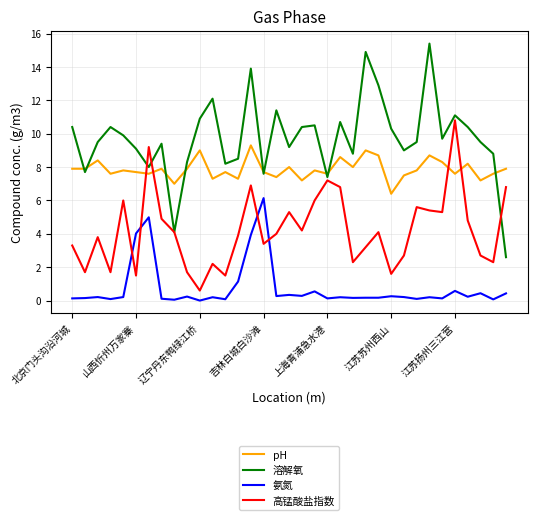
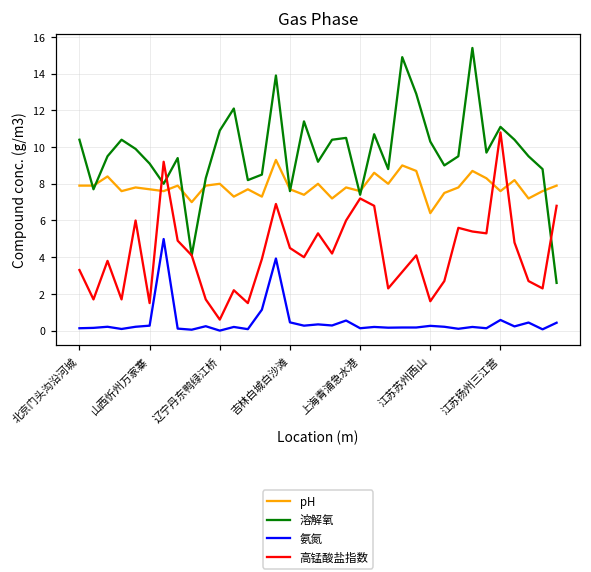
  {
    "pH": {
      "北京门头沟沿河城": 8,
      "山西忻州万家寨": 7.7,
-     "辽宁丹东鸭绿江桥": 9,
+     "辽宁丹东鸭绿江桥": 8,
      "上海青浦急水港": 7.6,
      "江苏苏州西山": 6.4,
      "江苏扬州三江营": 7.6
    },
    "溶解氧": {
      "北京门头沟沿河城": 10.4,
      "山西忻州万家寨": 9.1,
      "辽宁丹东鸭绿江桥": 10.9,
      "上海青浦急水港": 7.4,
      "江苏苏州西山": 10.3,
      "江苏扬州三江营": 11.1
    },
    "氨氮": {
      "北京门头沟沿河城": 0.1,
-     "山西忻州万家寨": 4.0,
+     "山西忻州万家寨": 0.3,
      "辽宁丹东鸭绿江桥": 0.0,
-     "吉林白城白沙滩": 6.1,
+     "吉林白城白沙滩": 0.5,
      "上海青浦急水港": 0.1,
      "江苏苏州西山": 0.3,
      "江苏扬州三江营": 0.6
    },
    "高锰酸盐指数": {
      "北京门头沟沿河城": 3.3,
      "山西忻州万家寨": 1.5,
      "辽宁丹东鸭绿江桥": 0.6,
-     "吉林白城白沙滩": 3.4,
+     "吉林白城白沙滩": 4.5,
      "上海青浦急水港": 7.2,
      "江苏苏州西山": 1.6,
      "江苏扬州三江营": 10.8
    }
  }
